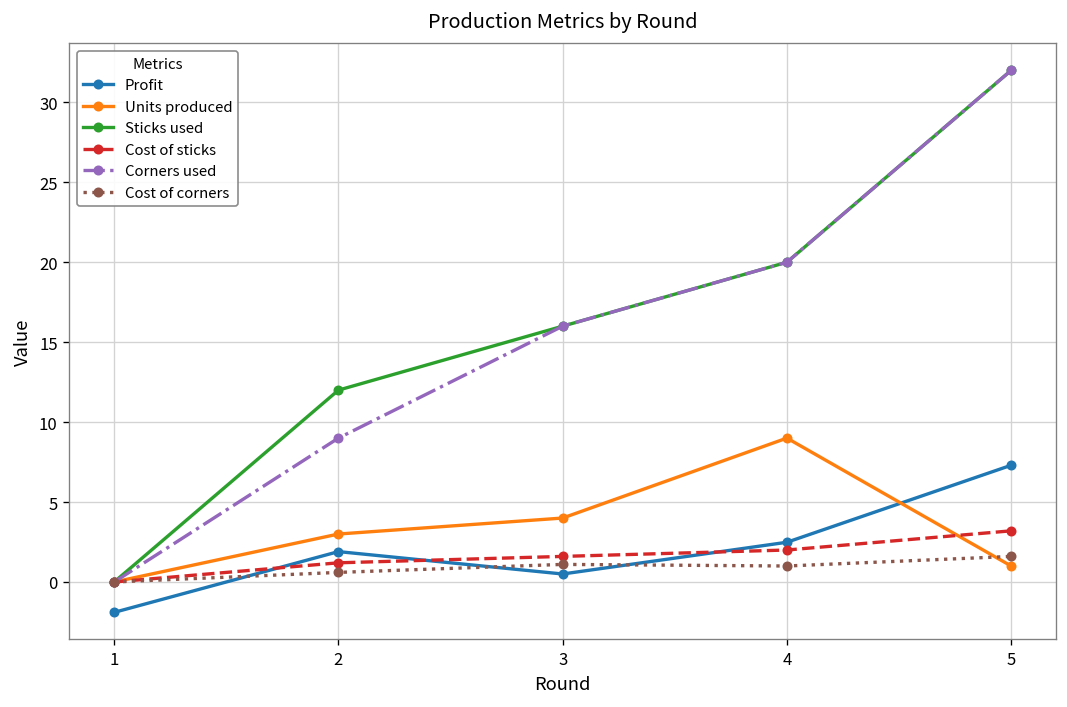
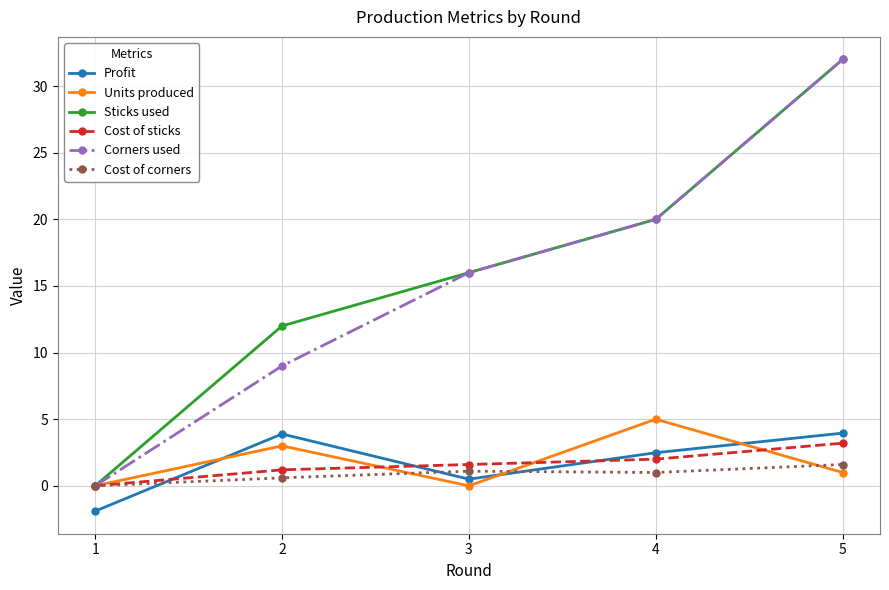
  {
    "Profit": {
      "1": -1.9,
-     "2": 1.9,
+     "2": 3.9,
      "3": 0.5,
      "4": 2.5,
-     "5": 7.3
+     "5": 4.0
    },
    "Units produced": {
      "2": 3,
-     "3": 4,
-     "4": 9,
+     "3": 0,
+     "4": 5,
      "5": 1
    },
    "Sticks used": {
      "2": 12.0
    },
    "Cost of sticks": {
      "2": 1.2,
      "3": 1.6,
      "4": 2.0,
      "5": 3.2
    },
    "Corners used": {
      "2": 9.0
    },
    "Cost of corners": {
      "2": 0.6,
      "3": 1.1,
      "4": 1.0,
      "5": 1.6
    }
  }
